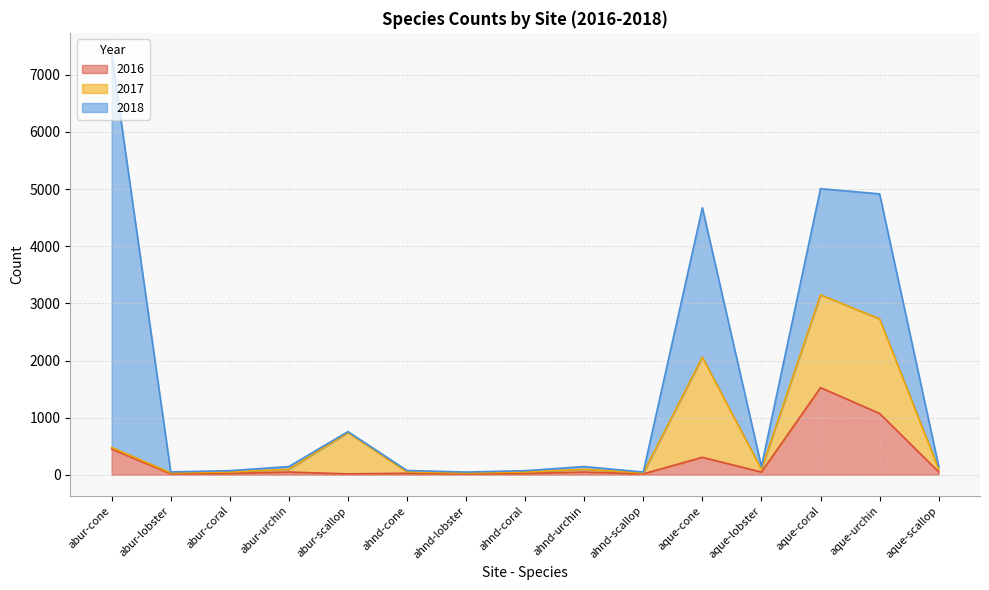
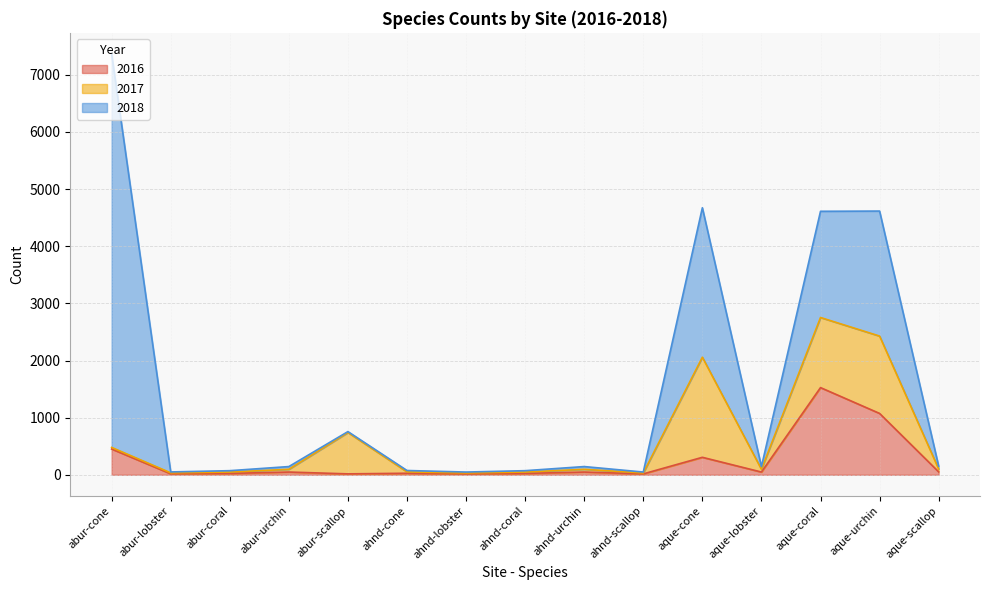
  {
    "2016": {
      "abur-urchin": 0,
      "abur-scallop": 0,
      "ahnd-urchin": 0,
      "aque-cone": 300,
      "aque-lobster": 0,
      "aque-coral": 1500,
      "aque-urchin": 1100,
      "aque-scallop": 100
    },
    "2017": {
      "abur-urchin": 0,
      "ahnd-urchin": 0,
      "aque-cone": 1800,
      "aque-lobster": 0,
-     "aque-coral": 1600,
-     "aque-urchin": 1700,
+     "aque-coral": 1200,
+     "aque-urchin": 1400,
      "aque-scallop": 100
    },
    "2018": {
      "abur-urchin": 0,
      "ahnd-urchin": 0,
      "aque-cone": 2600,
      "aque-lobster": 0,
      "aque-coral": 1900,
      "aque-urchin": 2200,
      "aque-scallop": 100
    }
  }
